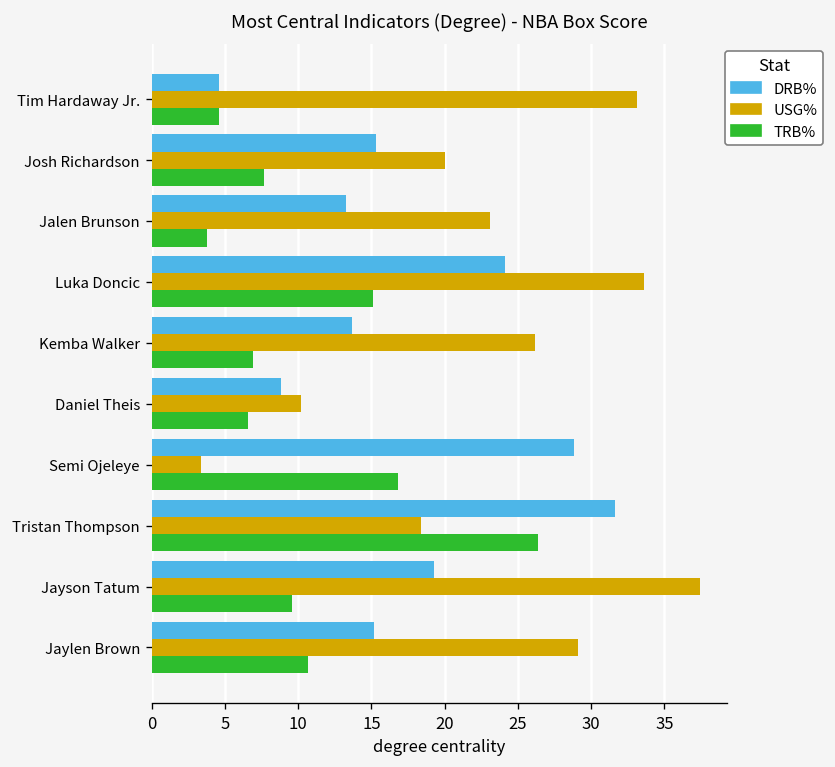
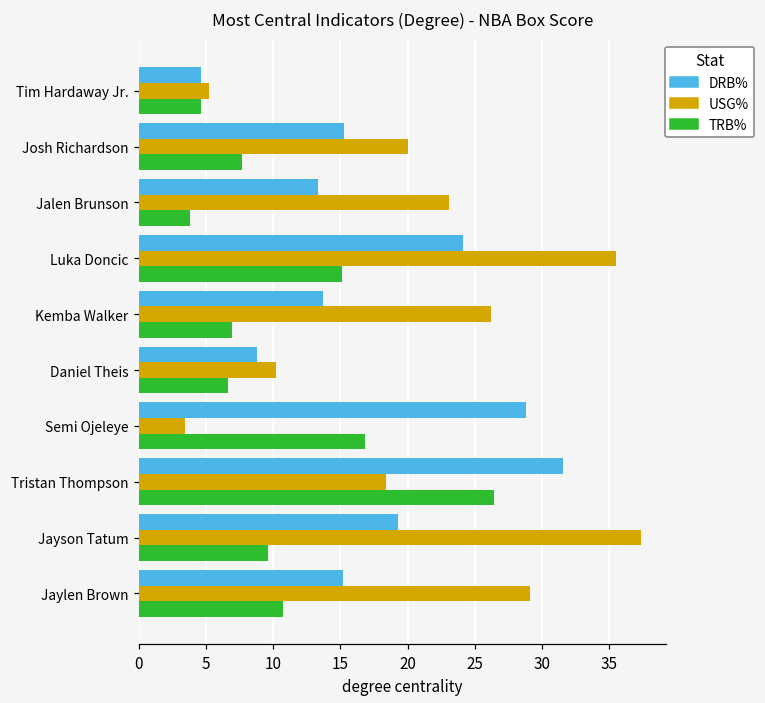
  {
    "DRB%": {
      "Tim Hardaway Jr.": 4.6,
      "Josh Richardson": 15.3,
      "Jalen Brunson": 13.3,
      "Luka Doncic": 24.1,
      "Kemba Walker": 13.7,
      "Daniel Theis": 8.8,
      "Semi Ojeleye": 28.8,
      "Tristan Thompson": 31.6,
      "Jayson Tatum": 19.3,
      "Jaylen Brown": 15.2
    },
    "USG%": {
-     "Tim Hardaway Jr.": 33.1,
+     "Tim Hardaway Jr.": 5.2,
      "Josh Richardson": 20.0,
      "Jalen Brunson": 23.1,
-     "Luka Doncic": 33.6,
+     "Luka Doncic": 35.5,
      "Kemba Walker": 26.2,
      "Daniel Theis": 10.2,
      "Semi Ojeleye": 3.4,
      "Tristan Thompson": 18.4,
      "Jayson Tatum": 37.4,
      "Jaylen Brown": 29.1
    },
    "TRB%": {
      "Tim Hardaway Jr.": 4.6,
      "Josh Richardson": 7.7,
      "Jalen Brunson": 3.8,
      "Luka Doncic": 15.1,
      "Kemba Walker": 6.9,
      "Daniel Theis": 6.6,
      "Semi Ojeleye": 16.8,
      "Tristan Thompson": 26.4,
      "Jayson Tatum": 9.6,
      "Jaylen Brown": 10.7
    }
  }
